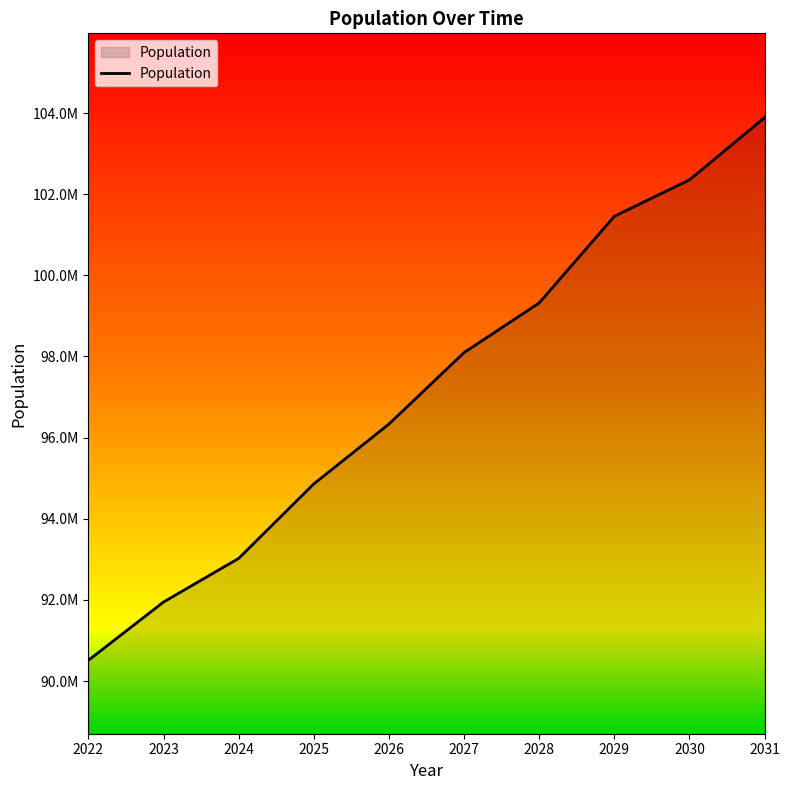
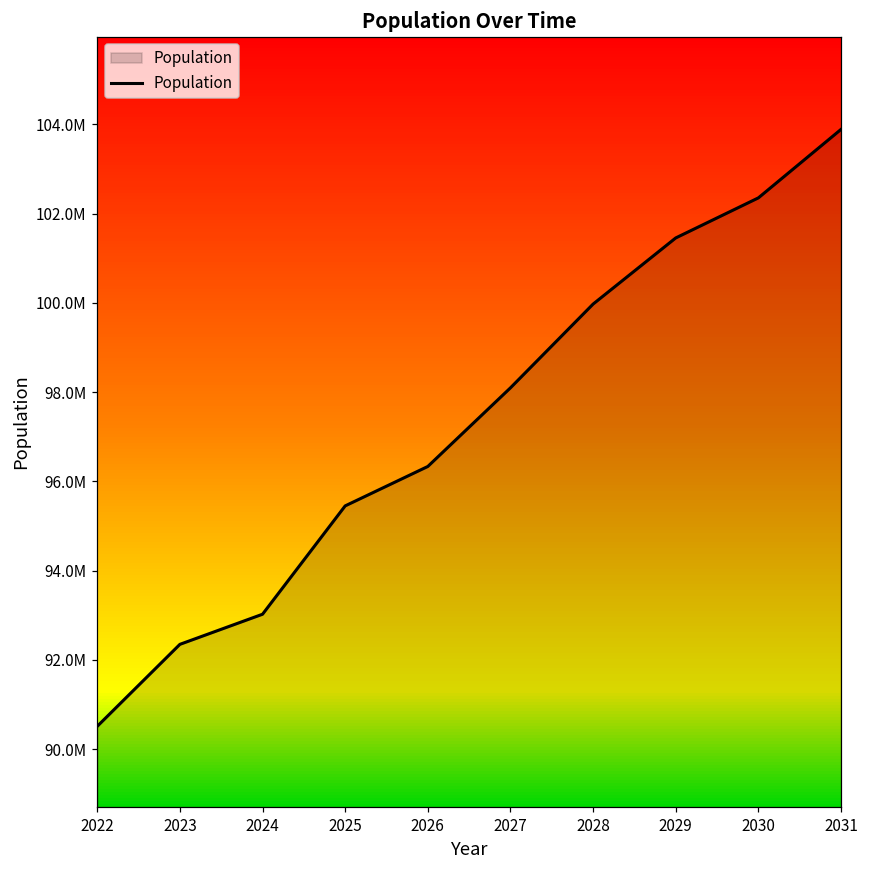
  {
    "2022": 90500000,
-   "2023": 91900000,
+   "2023": 92300000,
    "2024": 93000000,
-   "2025": 94900000,
+   "2025": 95500000,
    "2026": 96300000,
    "2027": 98100000,
-   "2028": 99300000,
+   "2028": 100000000,
    "2029": 101500000,
    "2030": 102400000,
    "2031": 103900000
  }
